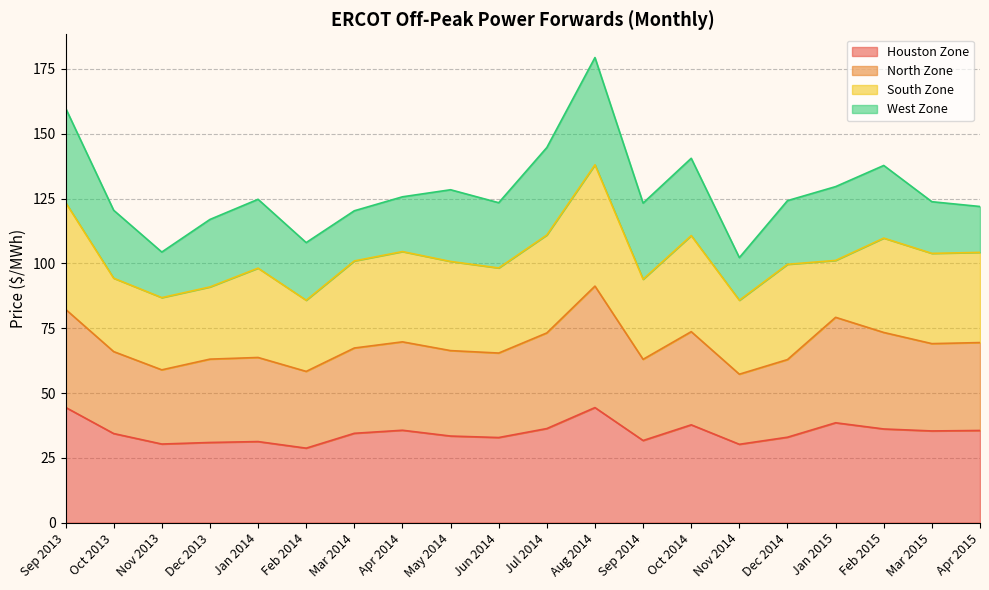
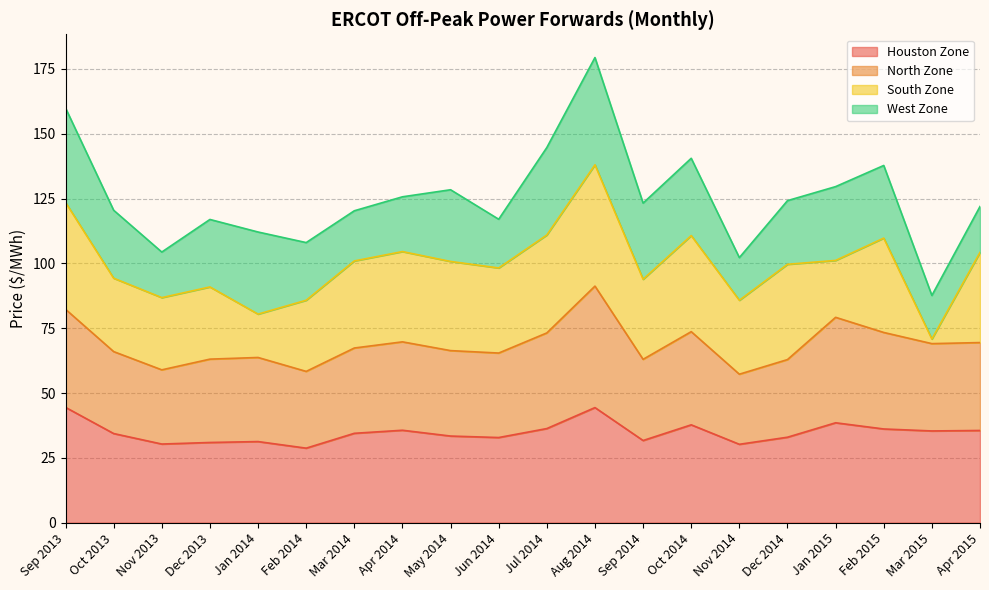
  {
    "South Zone": {
      "Sep 2013": 41,
      "Oct 2013": 28,
      "Nov 2013": 28,
      "Dec 2013": 28,
-     "Jan 2014": 34,
+     "Jan 2014": 17,
      "Feb 2014": 27,
      "Mar 2014": 34,
      "Apr 2014": 35,
      "May 2014": 34,
      "Jun 2014": 33,
      "Jul 2014": 38,
      "Aug 2014": 47,
      "Sep 2014": 31,
      "Oct 2014": 37,
      "Nov 2014": 29,
      "Dec 2014": 37,
      "Jan 2015": 22,
      "Feb 2015": 36,
-     "Mar 2015": 35,
+     "Mar 2015": 2,
      "Apr 2015": 35
    },
    "West Zone": {
      "Sep 2013": 36,
      "Oct 2013": 26,
      "Nov 2013": 18,
      "Dec 2013": 26,
-     "Jan 2014": 27,
+     "Jan 2014": 32,
      "Feb 2014": 22,
      "Mar 2014": 19,
      "Apr 2014": 21,
      "May 2014": 28,
-     "Jun 2014": 25,
+     "Jun 2014": 19,
      "Jul 2014": 34,
      "Aug 2014": 41,
      "Sep 2014": 29,
      "Oct 2014": 30,
      "Nov 2014": 16,
      "Dec 2014": 25,
      "Jan 2015": 28,
      "Feb 2015": 28,
-     "Mar 2015": 20,
+     "Mar 2015": 17,
      "Apr 2015": 18
    }
  }
